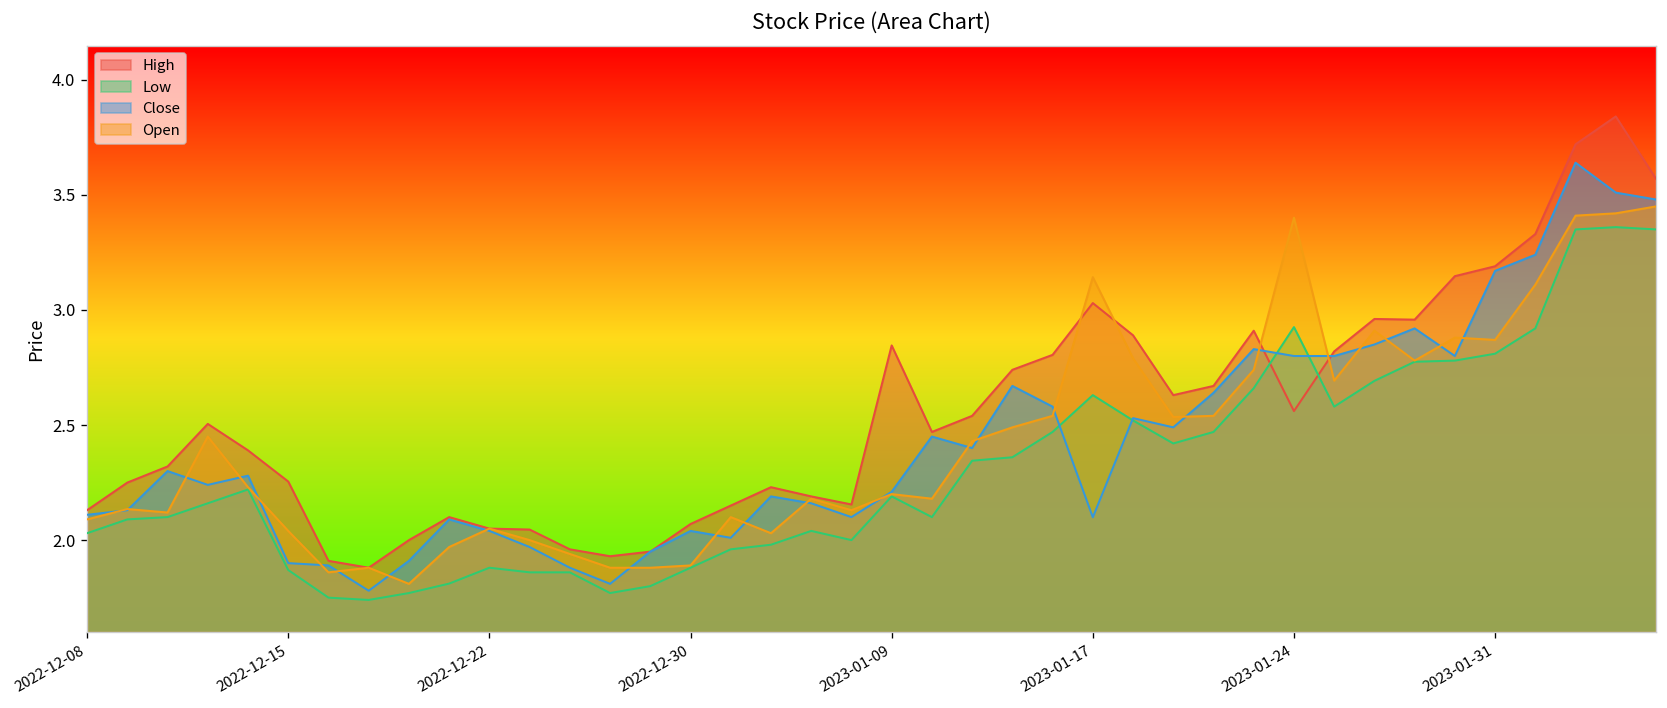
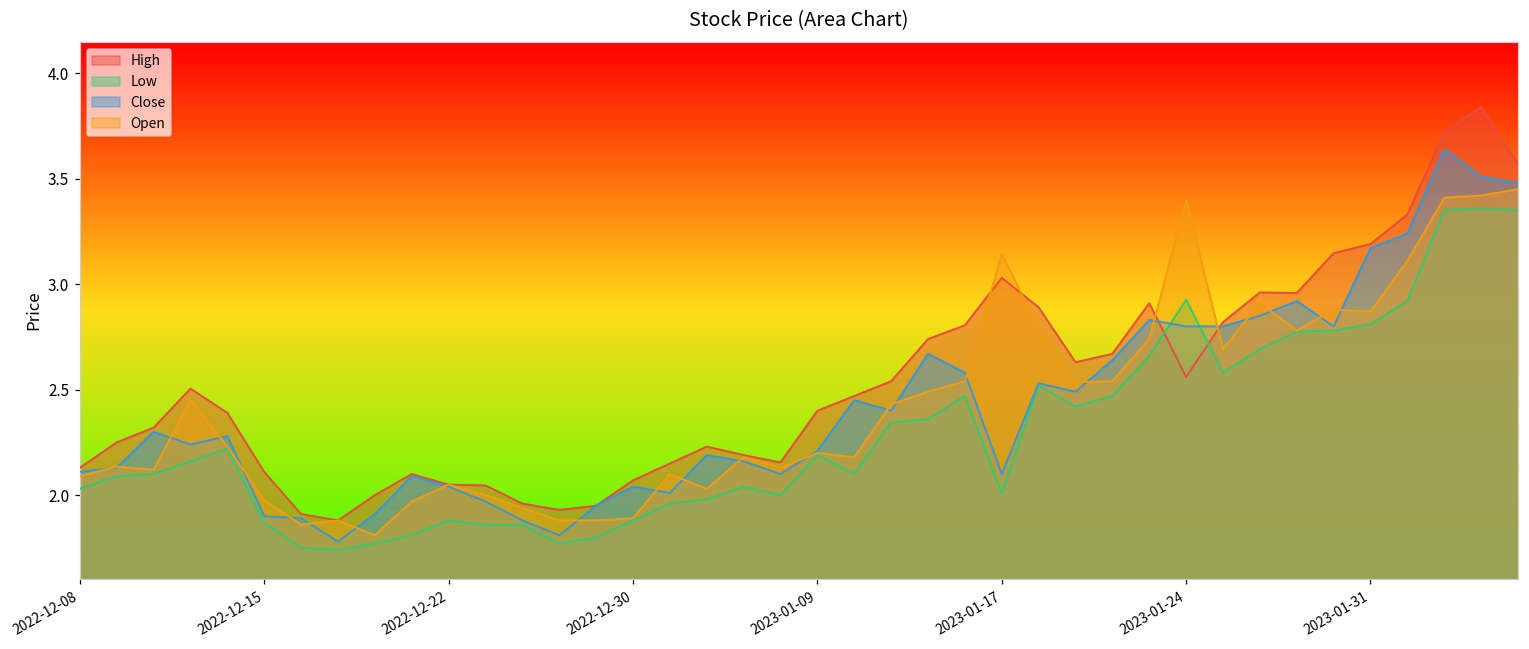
  {
    "High": {
      "2022-12-08": 2.13,
-     "2022-12-15": 2.25,
+     "2022-12-15": 2.11,
      "2022-12-30": 2.07,
-     "2023-01-09": 2.85,
+     "2023-01-09": 2.40,
      "2023-01-17": 3.03,
      "2023-01-24": 2.56,
      "2023-01-31": 3.19
    },
    "Low": {
      "2022-12-08": 2.03,
      "2022-12-15": 1.87,
      "2022-12-22": 1.88,
-     "2023-01-17": 2.63,
+     "2023-01-17": 2.01,
      "2023-01-24": 2.93,
      "2023-01-31": 2.81
    },
    "Close": {
      "2022-12-08": 2.11,
      "2022-12-15": 1.90,
      "2022-12-30": 2.04,
      "2023-01-17": 2.10,
      "2023-01-24": 2.80,
      "2023-01-31": 3.17
    },
    "Open": {
      "2022-12-08": 2.09,
-     "2022-12-15": 2.04,
+     "2022-12-15": 1.97,
      "2023-01-17": 3.14,
      "2023-01-24": 3.40,
      "2023-01-31": 2.87
    }
  }
